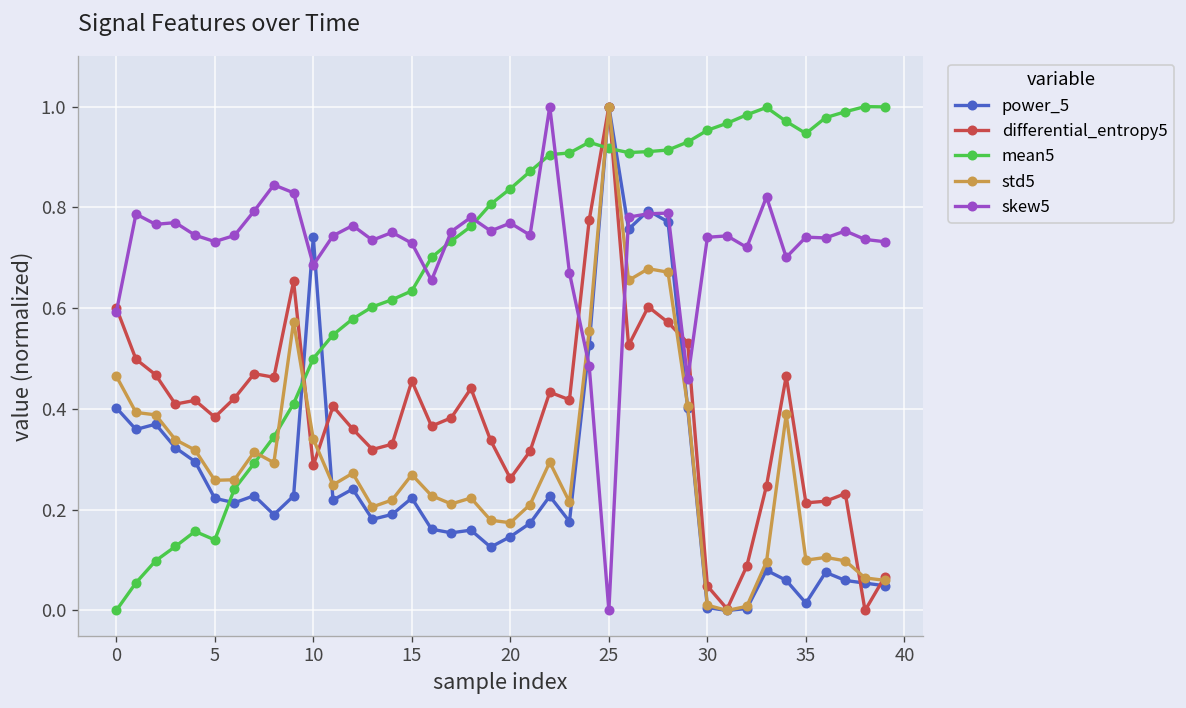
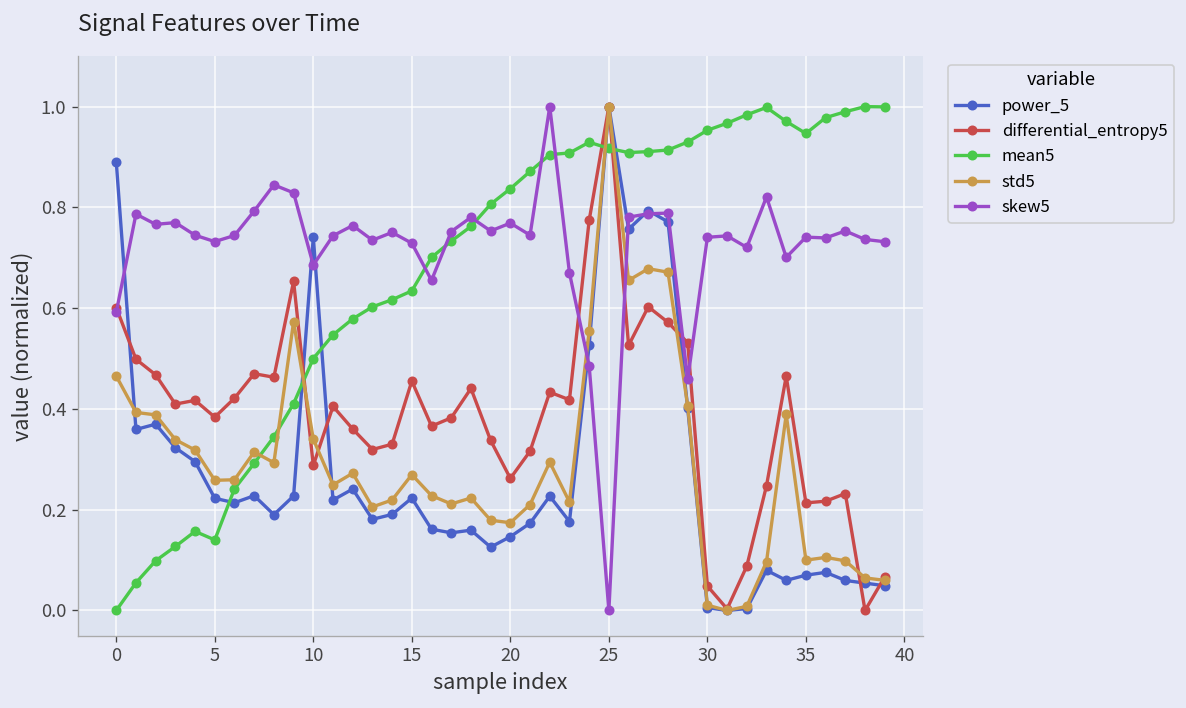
  {
    "power_5": {
-     "0": 0.40,
+     "0": 0.89,
      "5": 0.22,
      "10": 0.74,
      "15": 0.22,
      "20": 0.15,
-     "35": 0.01
+     "35": 0.07
    },
    "differential_entropy5": {
      "0": 0.60,
      "5": 0.38,
      "10": 0.29,
      "15": 0.46,
      "20": 0.26,
      "30": 0.05,
      "35": 0.21
    },
    "mean5": {
      "0": 0.00,
      "5": 0.14,
      "10": 0.50,
      "15": 0.63,
      "20": 0.84,
      "25": 0.92,
      "30": 0.95,
      "35": 0.95
    },
    "std5": {
      "0": 0.47,
      "5": 0.26,
      "10": 0.34,
      "15": 0.27,
      "20": 0.17,
      "35": 0.10
    },
    "skew5": {
      "0": 0.59,
      "5": 0.73,
      "10": 0.69,
      "15": 0.73,
      "20": 0.77,
      "25": 0.00,
      "30": 0.74,
      "35": 0.74
    }
  }
